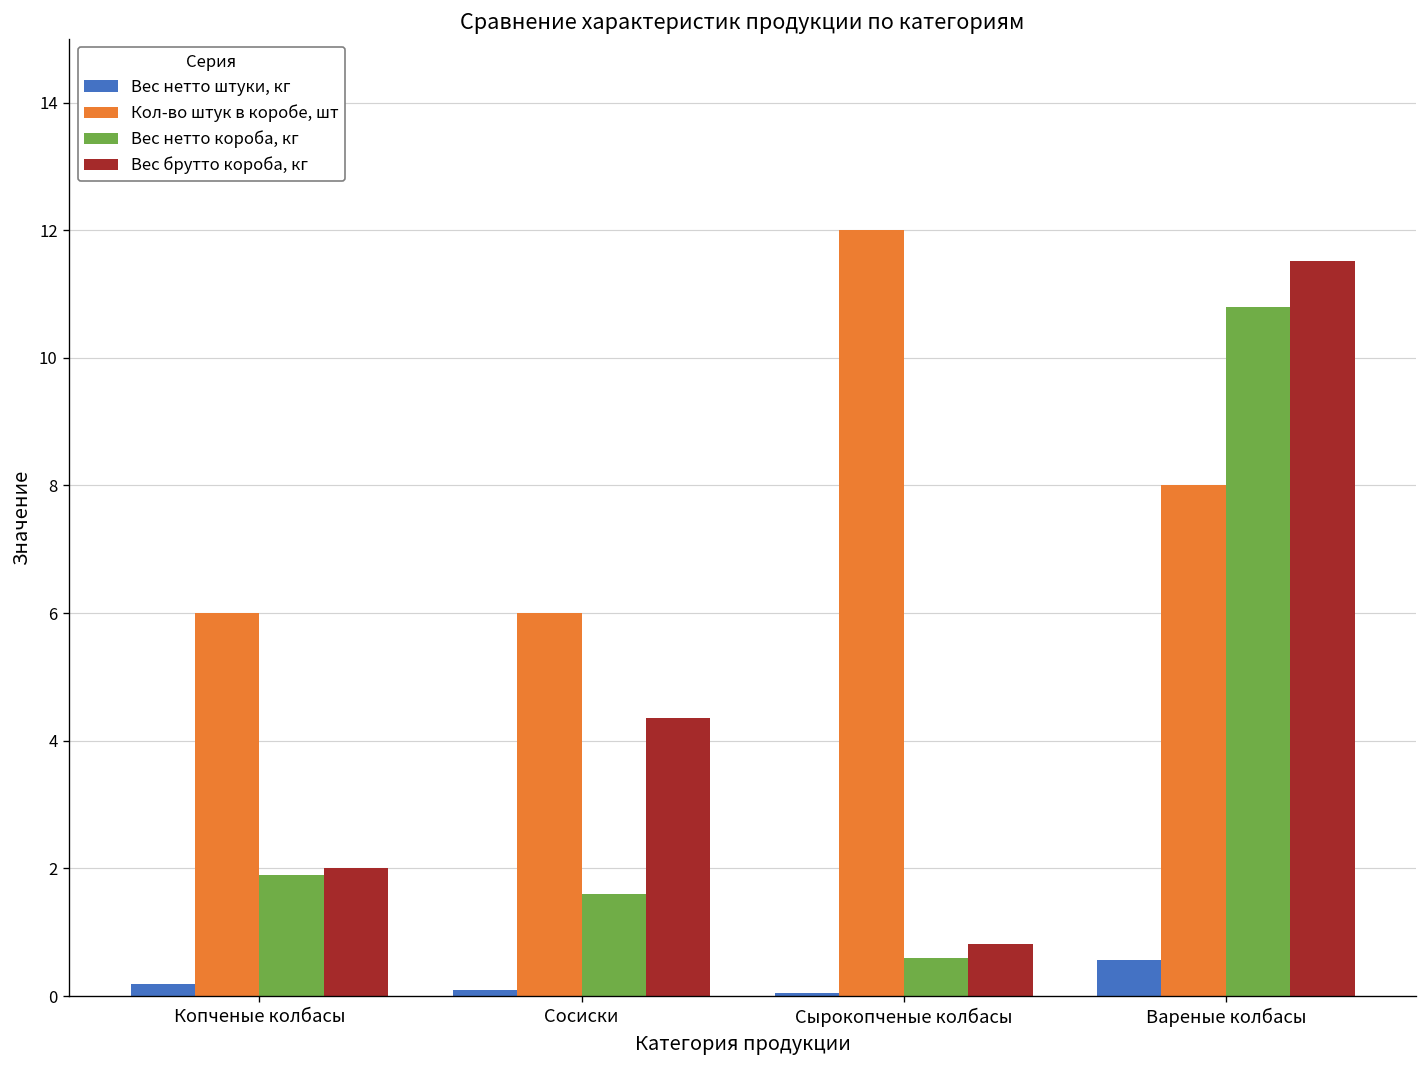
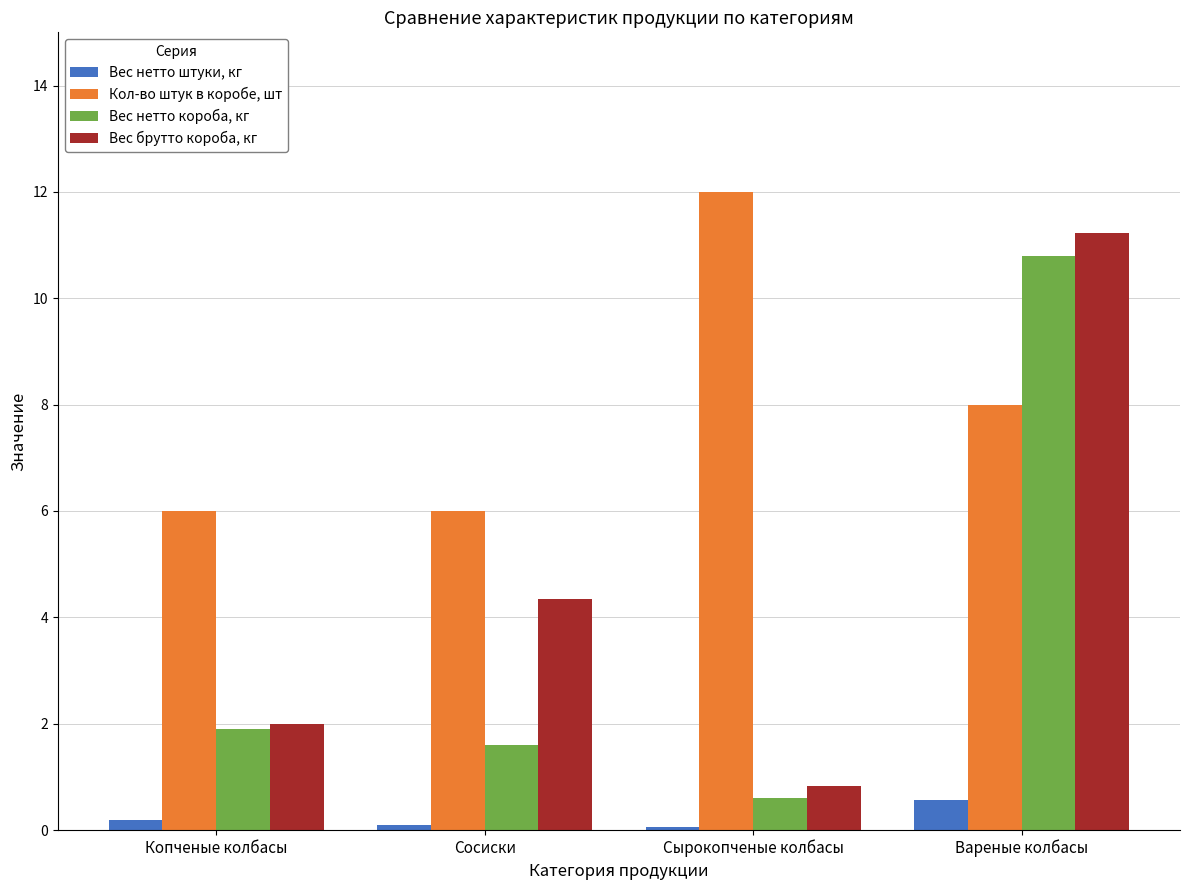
  {
    "Вес нетто штуки, кг": {
      "Копченые колбасы": 0.2,
      "Сосиски": 0.1,
      "Сырокопченые колбасы": 0.1,
      "Вареные колбасы": 0.6
    },
    "Кол-во штук в коробе, шт": {
      "Копченые колбасы": 6.0,
      "Сосиски": 6.0,
      "Сырокопченые колбасы": 12.0,
      "Вареные колбасы": 8.0
    },
    "Вес нетто короба, кг": {
      "Копченые колбасы": 1.9,
      "Сосиски": 1.6,
      "Сырокопченые колбасы": 0.6,
      "Вареные колбасы": 10.8
    },
    "Вес брутто короба, кг": {
      "Копченые колбасы": 2.0,
      "Сосиски": 4.4,
      "Сырокопченые колбасы": 0.8,
-     "Вареные колбасы": 11.5
+     "Вареные колбасы": 11.2
    }
  }
